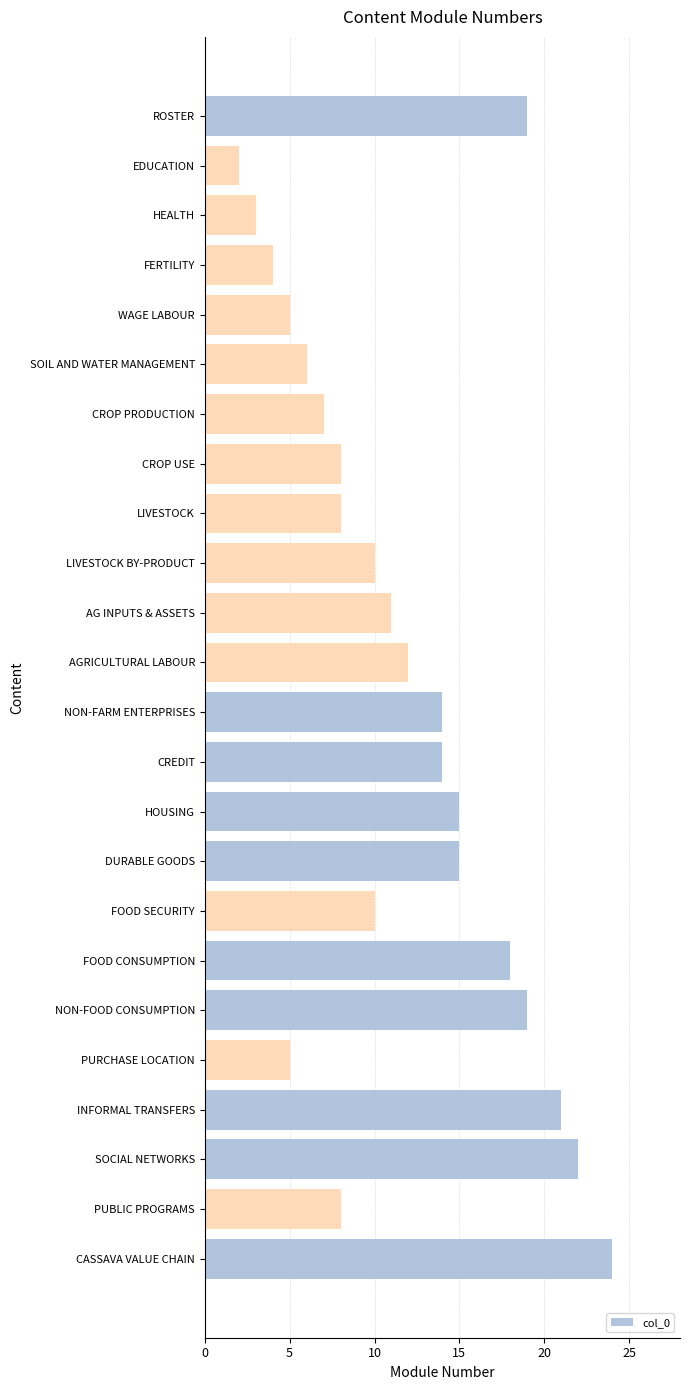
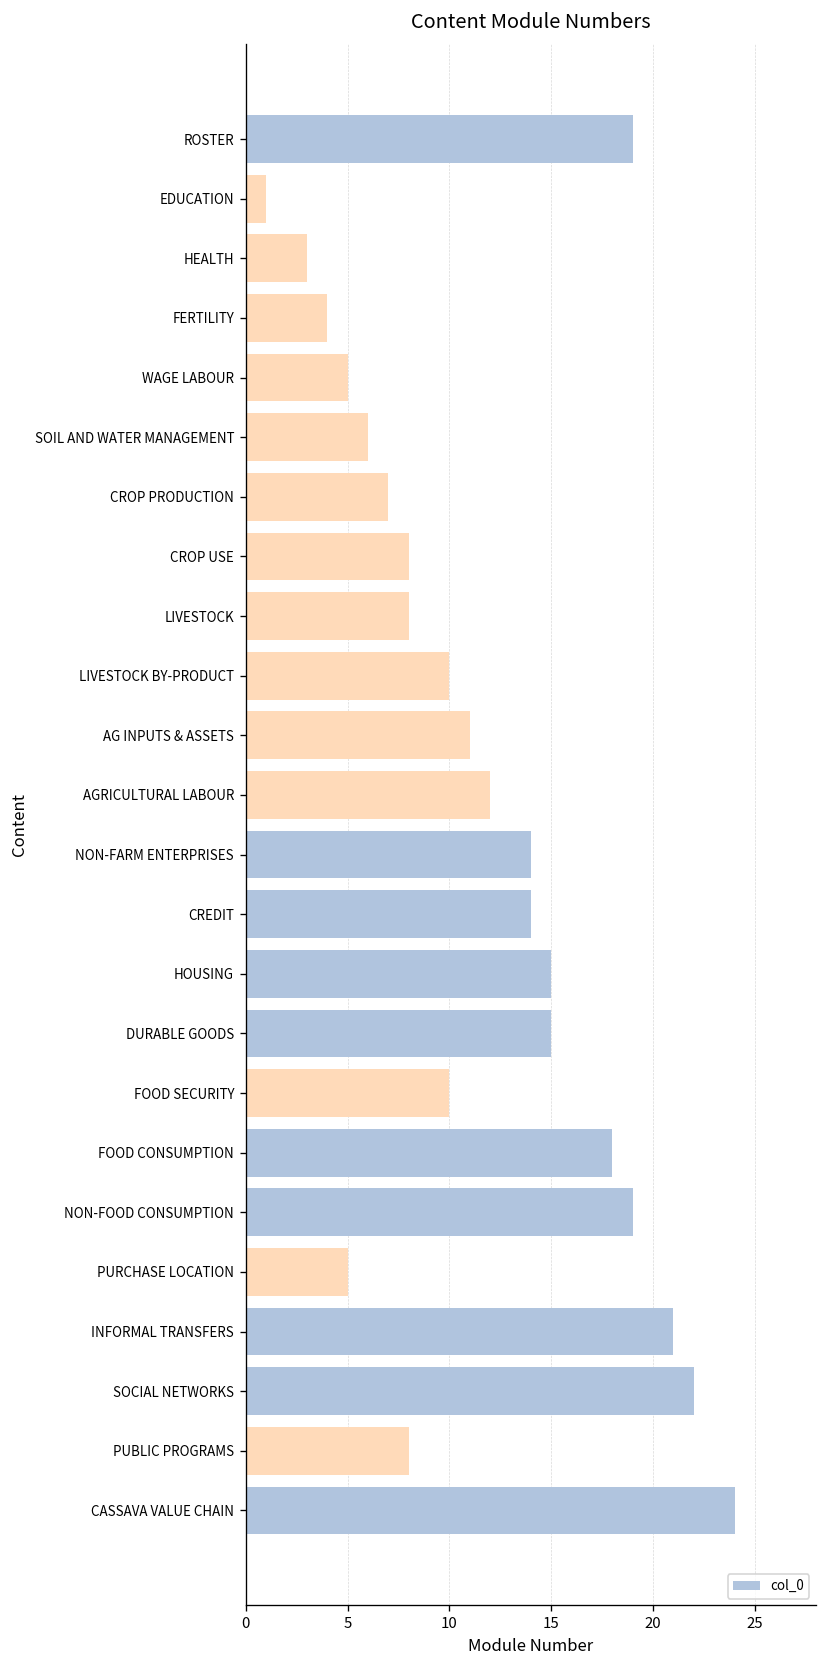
  {
    "ROSTER": 19,
-   "EDUCATION": 2,
+   "EDUCATION": 1,
    "HEALTH": 3,
    "FERTILITY": 4,
    "WAGE LABOUR": 5,
    "SOIL AND WATER MANAGEMENT": 6,
    "CROP PRODUCTION": 7,
    "CROP USE": 8,
    "LIVESTOCK": 8,
    "LIVESTOCK BY-PRODUCT": 10,
    "AG INPUTS & ASSETS": 11,
    "AGRICULTURAL LABOUR": 12,
    "NON-FARM ENTERPRISES": 14,
    "CREDIT": 14,
    "HOUSING": 15,
    "DURABLE GOODS": 15,
    "FOOD SECURITY": 10,
    "FOOD CONSUMPTION": 18,
    "NON-FOOD CONSUMPTION": 19,
    "PURCHASE LOCATION": 5,
    "INFORMAL TRANSFERS": 21,
    "SOCIAL NETWORKS": 22,
    "PUBLIC PROGRAMS": 8,
    "CASSAVA VALUE CHAIN": 24
  }
